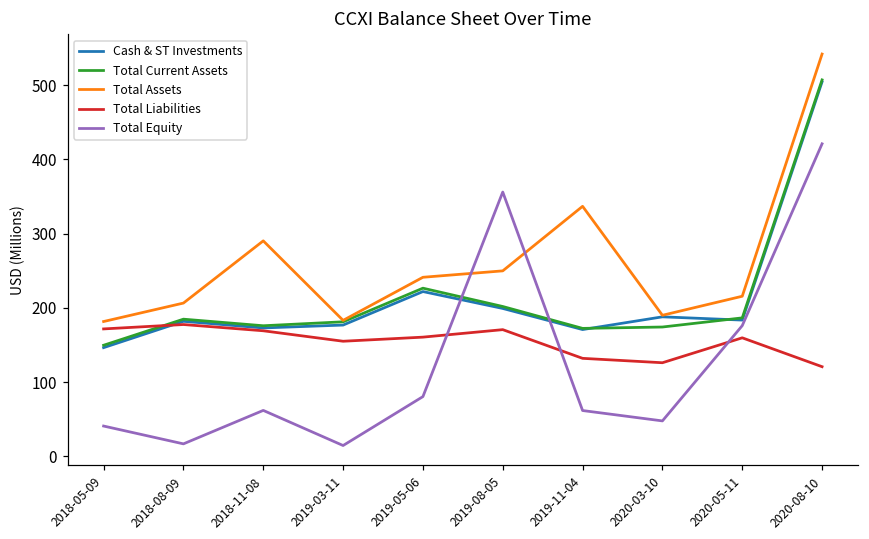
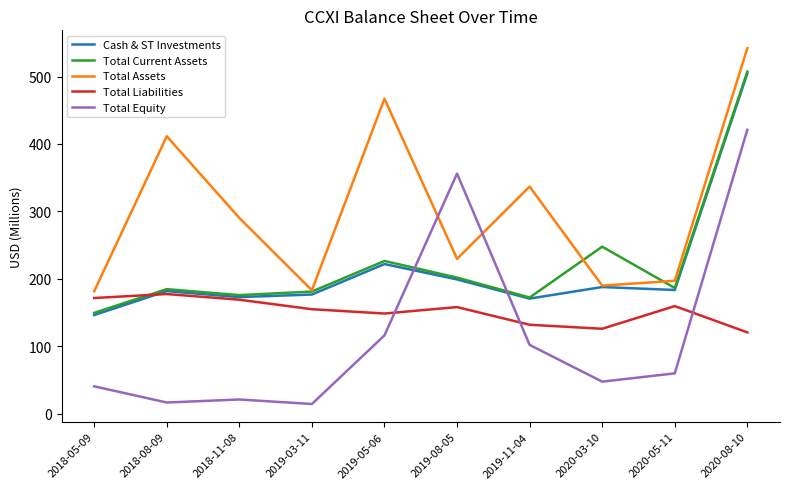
  {
    "Cash & ST Investments": {
      "2019-03-11": 180,
      "2019-05-06": 220
    },
    "Total Current Assets": {
      "2019-05-06": 230,
-     "2020-03-10": 170
+     "2020-03-10": 250
    },
    "Total Assets": {
      "2018-05-09": 180,
-     "2018-08-09": 210,
+     "2018-08-09": 410,
      "2018-11-08": 290,
-     "2019-05-06": 240,
-     "2019-08-05": 250,
+     "2019-05-06": 470,
+     "2019-08-05": 230,
      "2019-11-04": 340,
-     "2020-05-11": 220,
+     "2020-05-11": 200,
      "2020-08-10": 540
    },
    "Total Liabilities": {
      "2018-05-09": 170,
      "2018-08-09": 180,
      "2018-11-08": 170,
      "2019-03-11": 160,
-     "2019-05-06": 160,
-     "2019-08-05": 170,
+     "2019-05-06": 150,
+     "2019-08-05": 160,
      "2019-11-04": 130,
      "2020-03-10": 130,
      "2020-05-11": 160,
      "2020-08-10": 120
    },
    "Total Equity": {
      "2018-05-09": 40,
      "2018-08-09": 20,
-     "2018-11-08": 60,
+     "2018-11-08": 20,
      "2019-03-11": 10,
-     "2019-05-06": 80,
+     "2019-05-06": 120,
      "2019-08-05": 360,
-     "2019-11-04": 60,
+     "2019-11-04": 100,
      "2020-03-10": 50,
-     "2020-05-11": 180,
+     "2020-05-11": 60,
      "2020-08-10": 420
    }
  }
